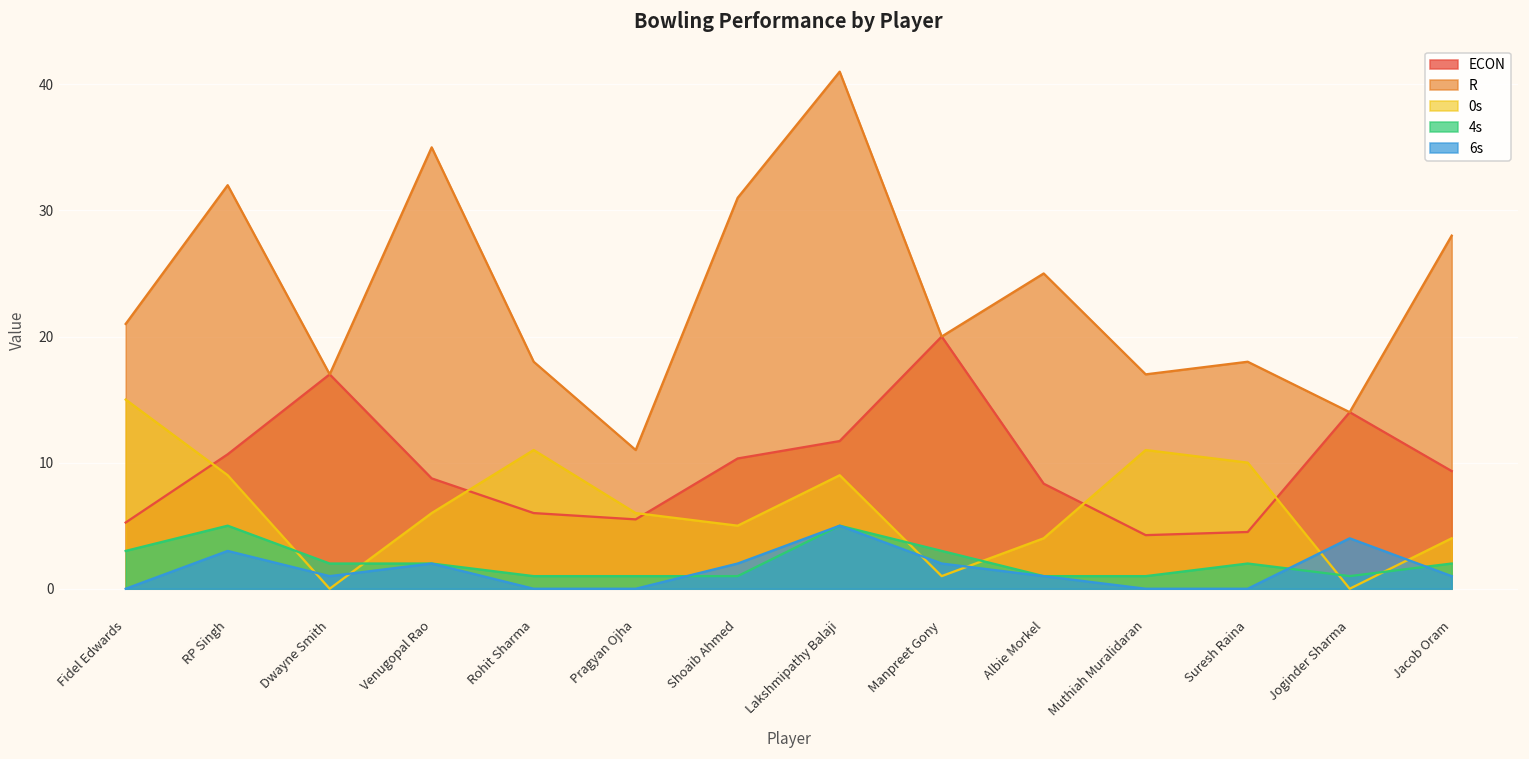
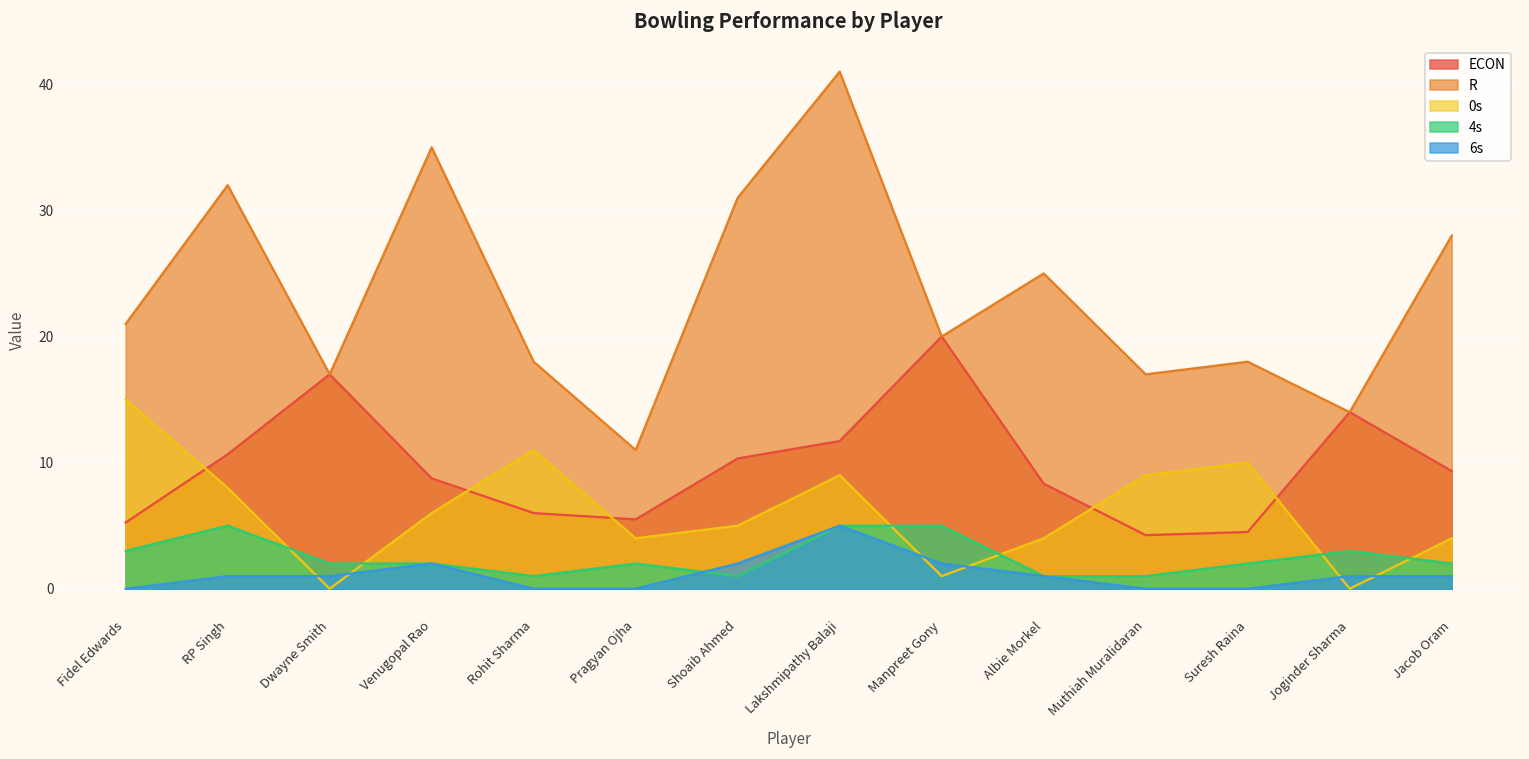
  {
    "0s": {
      "Fidel Edwards": 15,
-     "RP Singh": 9,
+     "RP Singh": 8,
      "Dwayne Smith": 0,
      "Venugopal Rao": 6,
      "Rohit Sharma": 11,
-     "Pragyan Ojha": 6,
+     "Pragyan Ojha": 4,
      "Shoaib Ahmed": 5,
      "Lakshmipathy Balaji": 9,
      "Manpreet Gony": 1,
      "Albie Morkel": 4,
-     "Muthiah Muralidaran": 11,
+     "Muthiah Muralidaran": 9,
      "Suresh Raina": 10,
      "Joginder Sharma": 0,
      "Jacob Oram": 4
    },
    "4s": {
      "Fidel Edwards": 3,
      "RP Singh": 5,
      "Dwayne Smith": 2,
      "Rohit Sharma": 1,
-     "Pragyan Ojha": 1,
+     "Pragyan Ojha": 2,
      "Shoaib Ahmed": 1,
-     "Manpreet Gony": 3,
+     "Manpreet Gony": 5,
      "Muthiah Muralidaran": 1,
      "Suresh Raina": 2,
-     "Joginder Sharma": 1,
+     "Joginder Sharma": 3,
      "Jacob Oram": 2
    },
    "6s": {
      "Fidel Edwards": 0,
-     "RP Singh": 3,
+     "RP Singh": 1,
      "Dwayne Smith": 1,
      "Rohit Sharma": 0,
      "Pragyan Ojha": 0,
      "Shoaib Ahmed": 2,
      "Manpreet Gony": 2,
      "Muthiah Muralidaran": 0,
      "Suresh Raina": 0,
-     "Joginder Sharma": 4,
+     "Joginder Sharma": 1,
      "Jacob Oram": 1
    }
  }
